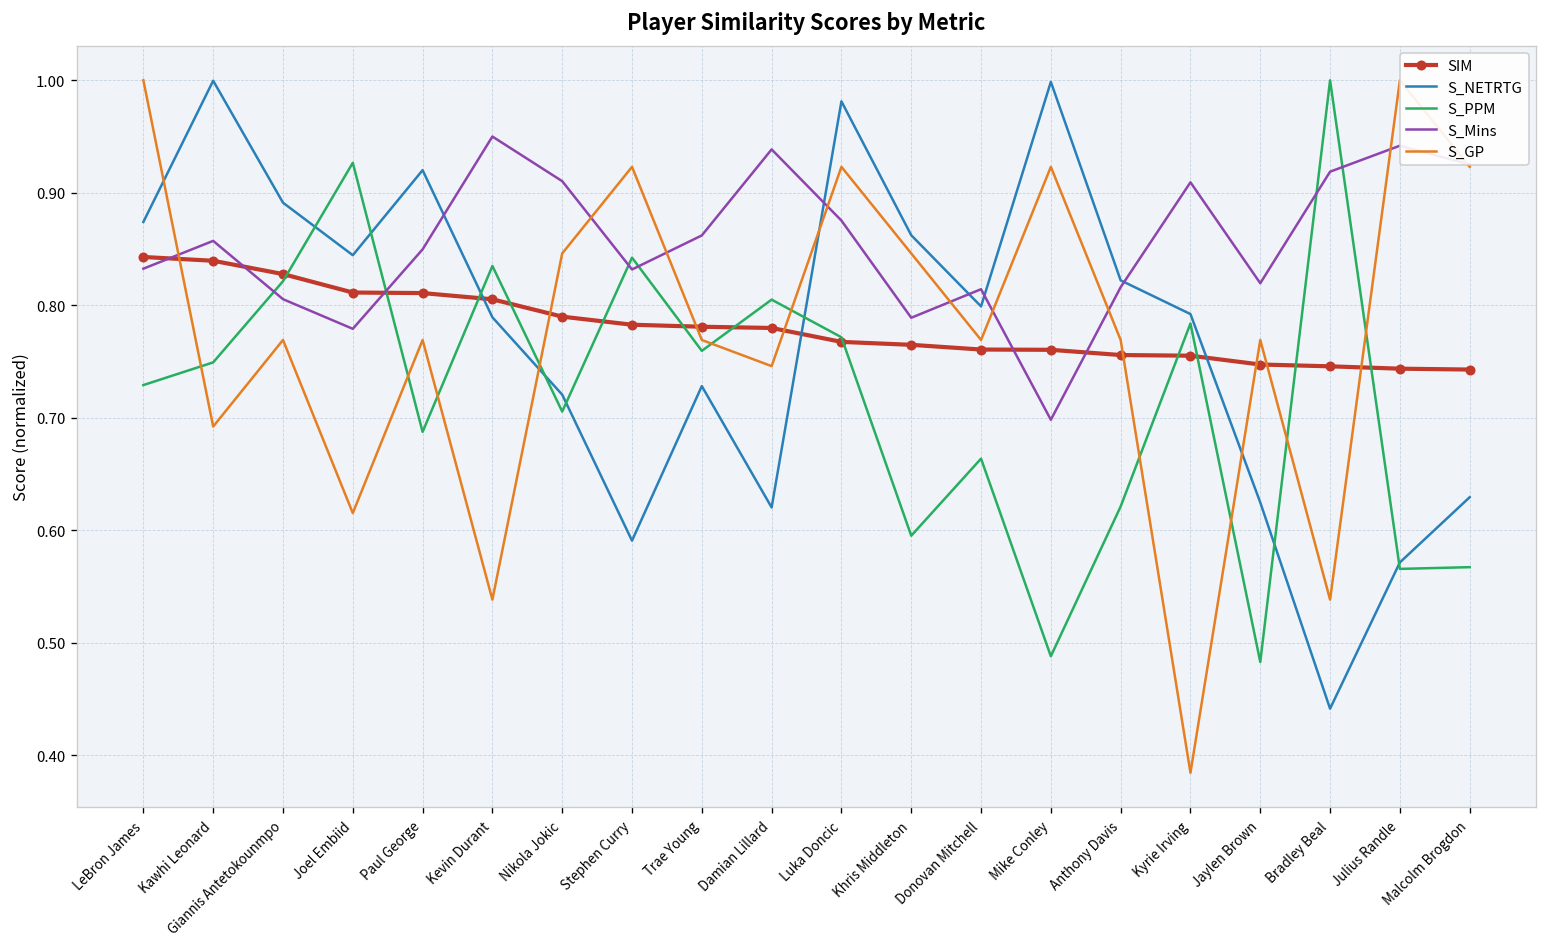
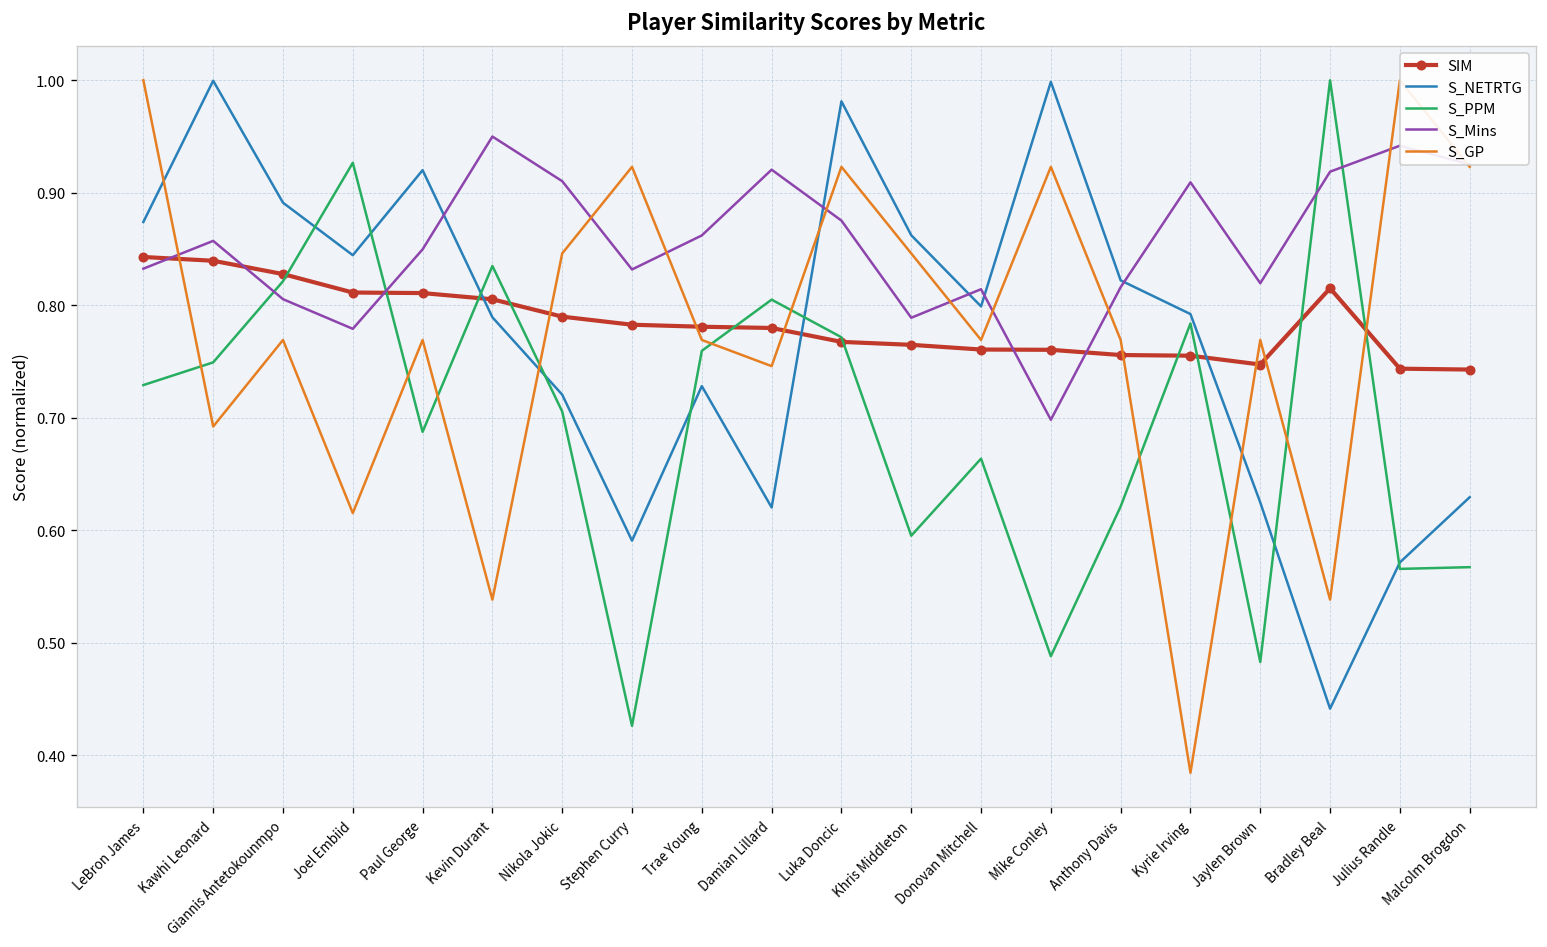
  {
    "SIM": {
      "LeBron James": 0.84,
      "Kawhi Leonard": 0.84,
      "Giannis Antetokounmpo": 0.83,
      "Joel Embiid": 0.81,
      "Paul George": 0.81,
      "Kevin Durant": 0.81,
      "Nikola Jokic": 0.79,
      "Stephen Curry": 0.78,
      "Trae Young": 0.78,
      "Damian Lillard": 0.78,
      "Luka Doncic": 0.77,
      "Khris Middleton": 0.76,
      "Donovan Mitchell": 0.76,
      "Mike Conley": 0.76,
      "Anthony Davis": 0.76,
      "Kyrie Irving": 0.76,
      "Jaylen Brown": 0.75,
-     "Bradley Beal": 0.75,
+     "Bradley Beal": 0.82,
      "Julius Randle": 0.74,
      "Malcolm Brogdon": 0.74
    },
    "S_NETRTG": {
      "LeBron James": 0.87,
      "Kawhi Leonard": 1.00,
      "Giannis Antetokounmpo": 0.89,
      "Joel Embiid": 0.84,
      "Paul George": 0.92,
      "Kevin Durant": 0.79,
      "Nikola Jokic": 0.72,
      "Stephen Curry": 0.59,
      "Trae Young": 0.73,
      "Damian Lillard": 0.62,
      "Luka Doncic": 0.98,
      "Khris Middleton": 0.86,
      "Donovan Mitchell": 0.80,
      "Mike Conley": 1.00,
      "Anthony Davis": 0.82,
      "Kyrie Irving": 0.79,
      "Jaylen Brown": 0.62,
      "Bradley Beal": 0.44,
      "Julius Randle": 0.57,
      "Malcolm Brogdon": 0.63
    },
    "S_PPM": {
      "LeBron James": 0.73,
      "Kawhi Leonard": 0.75,
      "Giannis Antetokounmpo": 0.82,
      "Joel Embiid": 0.93,
      "Paul George": 0.69,
      "Kevin Durant": 0.83,
      "Nikola Jokic": 0.71,
-     "Stephen Curry": 0.84,
+     "Stephen Curry": 0.43,
      "Trae Young": 0.76,
      "Damian Lillard": 0.81,
      "Luka Doncic": 0.77,
      "Khris Middleton": 0.60,
      "Donovan Mitchell": 0.66,
      "Mike Conley": 0.49,
      "Anthony Davis": 0.62,
      "Kyrie Irving": 0.78,
      "Jaylen Brown": 0.48,
      "Bradley Beal": 1.00,
      "Julius Randle": 0.57,
      "Malcolm Brogdon": 0.57
    },
    "S_Mins": {
      "LeBron James": 0.83,
      "Kawhi Leonard": 0.86,
      "Giannis Antetokounmpo": 0.81,
      "Joel Embiid": 0.78,
      "Paul George": 0.85,
      "Kevin Durant": 0.95,
      "Nikola Jokic": 0.91,
      "Stephen Curry": 0.83,
      "Trae Young": 0.86,
-     "Damian Lillard": 0.94,
+     "Damian Lillard": 0.92,
      "Luka Doncic": 0.88,
      "Khris Middleton": 0.79,
      "Donovan Mitchell": 0.81,
      "Mike Conley": 0.70,
      "Anthony Davis": 0.82,
      "Kyrie Irving": 0.91,
      "Jaylen Brown": 0.82,
      "Bradley Beal": 0.92
    },
    "S_GP": {
      "LeBron James": 1.00,
      "Kawhi Leonard": 0.69,
      "Giannis Antetokounmpo": 0.77,
      "Joel Embiid": 0.62,
      "Paul George": 0.77,
      "Kevin Durant": 0.54,
      "Nikola Jokic": 0.85,
      "Stephen Curry": 0.92,
      "Trae Young": 0.77,
      "Damian Lillard": 0.75,
      "Luka Doncic": 0.92,
      "Khris Middleton": 0.85,
      "Donovan Mitchell": 0.77,
      "Mike Conley": 0.92,
      "Anthony Davis": 0.77,
      "Kyrie Irving": 0.38,
      "Jaylen Brown": 0.77,
      "Bradley Beal": 0.54
    }
  }
